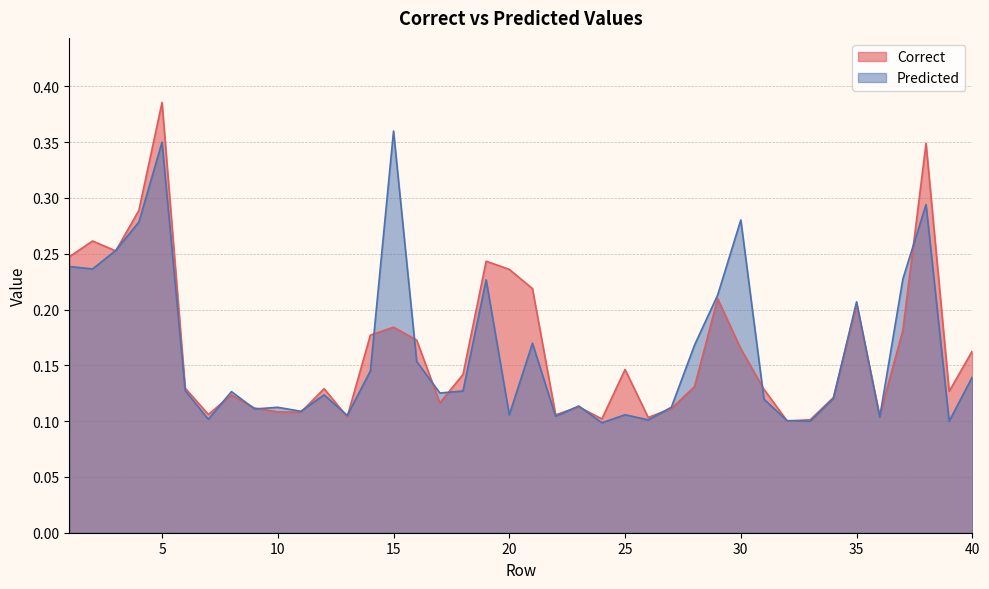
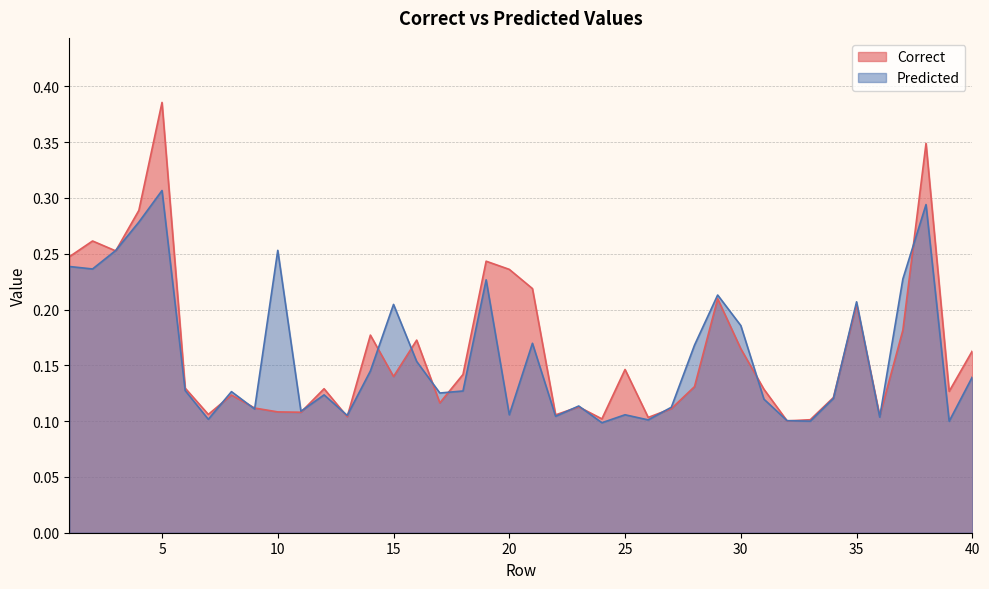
  {
    "Correct": {
      "5": 0.386,
      "10": 0.108,
-     "15": 0.184,
+     "15": 0.140,
      "20": 0.236,
      "25": 0.146,
      "30": 0.165,
      "35": 0.205,
      "40": 0.163
    },
    "Predicted": {
-     "5": 0.350,
-     "10": 0.112,
-     "15": 0.360,
+     "5": 0.307,
+     "10": 0.253,
+     "15": 0.205,
      "20": 0.106,
      "25": 0.106,
-     "30": 0.280,
+     "30": 0.186,
      "35": 0.207,
      "40": 0.140
    }
  }
